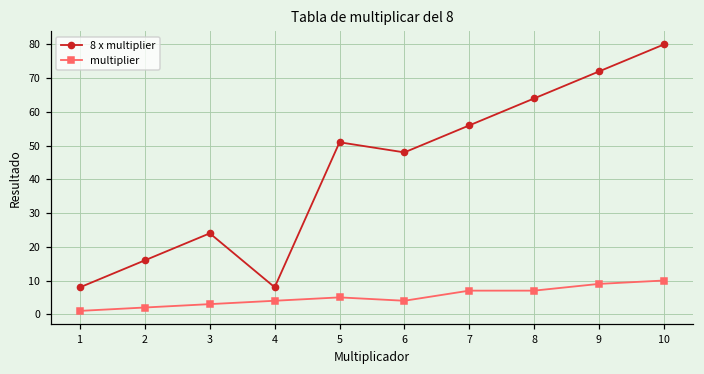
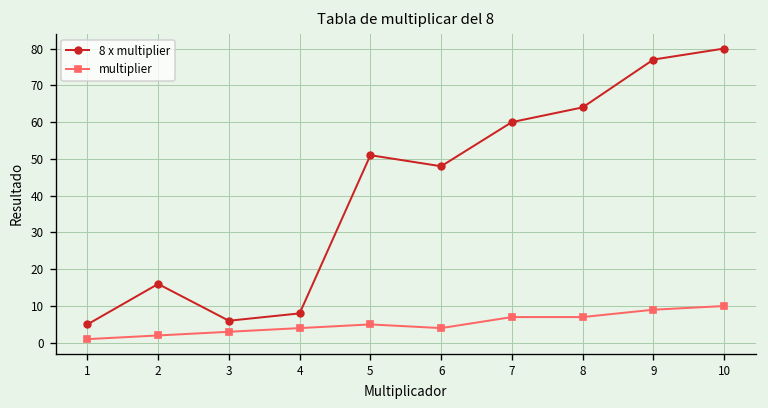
  {
    "8 x multiplier": {
-     "1": 8,
+     "1": 5,
      "2": 16,
-     "3": 24,
+     "3": 6,
      "4": 8,
      "5": 51,
      "6": 48,
-     "7": 56,
+     "7": 60,
      "8": 64,
-     "9": 72,
+     "9": 77,
      "10": 80
    },
    "multiplier": {
      "1": 1,
      "2": 2,
      "3": 3,
      "4": 4,
      "5": 5,
      "6": 4,
      "7": 7,
      "8": 7,
      "9": 9,
      "10": 10
    }
  }
